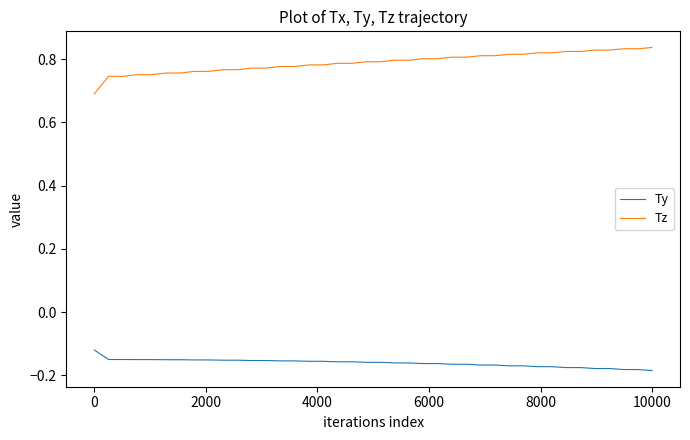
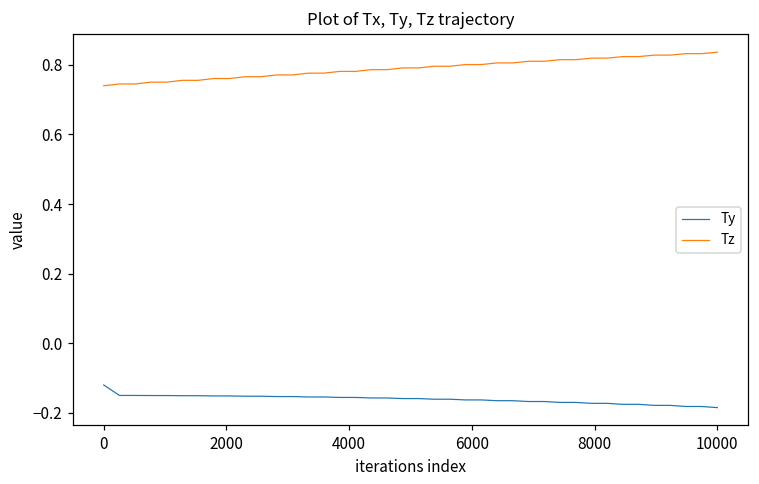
  {
    "Ty": {
      "0": -0.12,
      "10000": -0.19
    },
    "Tz": {
-     "0": 0.69,
+     "0": 0.74,
      "10000": 0.84
    }
  }
